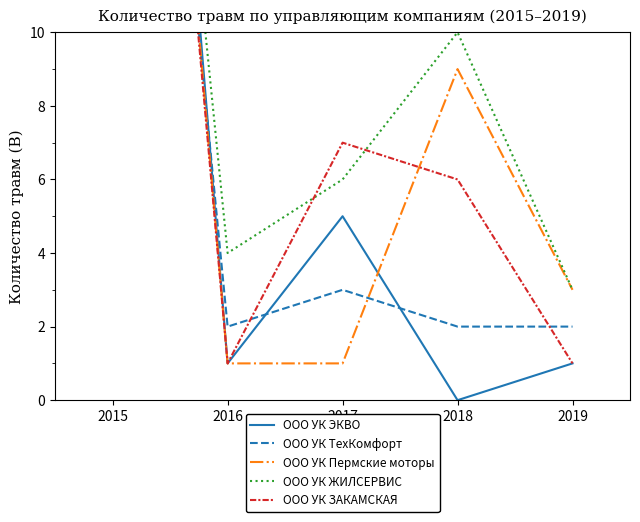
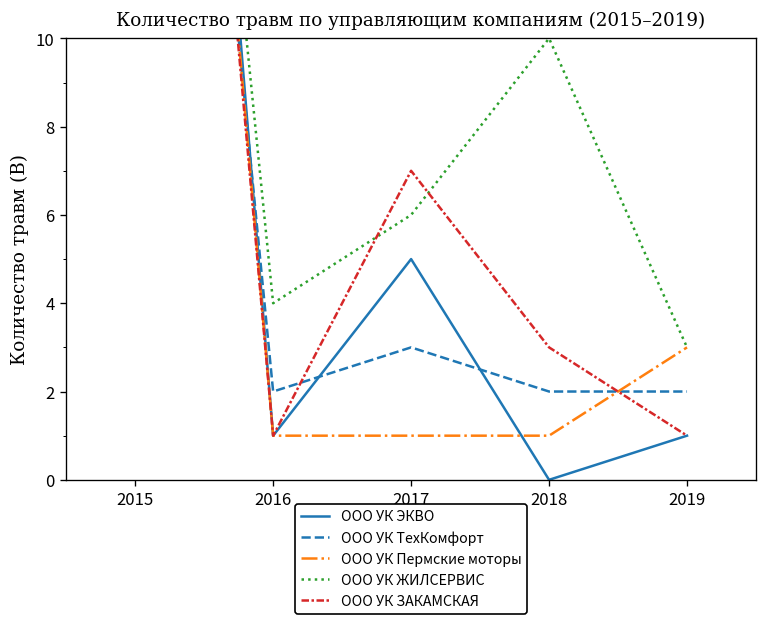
  {
    "ООО УК Пермские моторы": {
      "2017": 1,
-     "2018": 9
+     "2018": 1
    },
    "ООО УК ЖИЛСЕРВИС": {
      "2016": 4,
      "2017": 6,
      "2018": 10
    },
    "ООО УК ЗАКАМСКАЯ": {
      "2017": 7,
-     "2018": 6
+     "2018": 3
    }
  }
